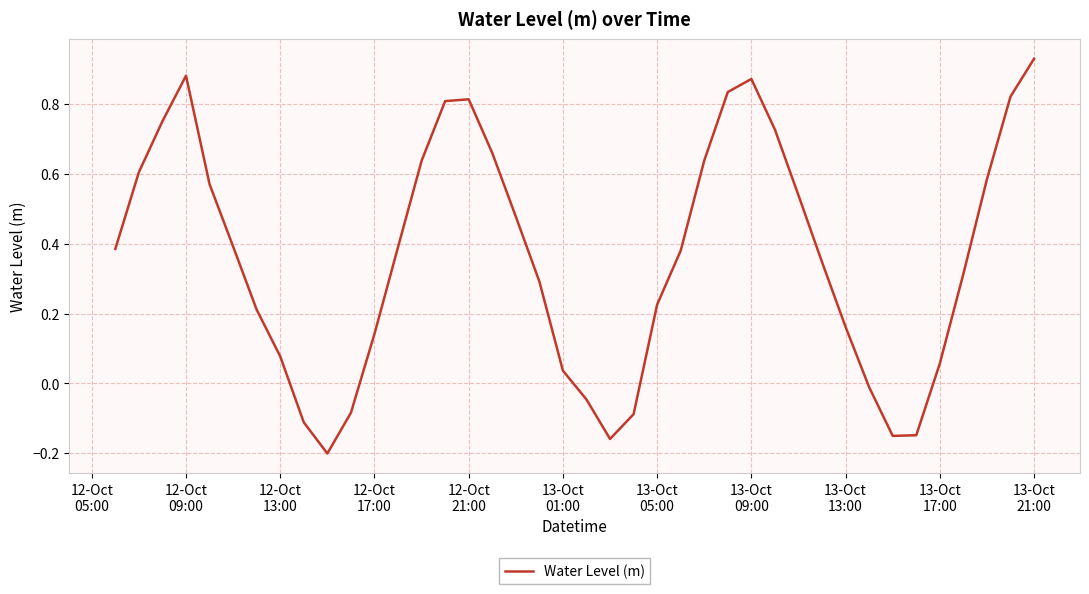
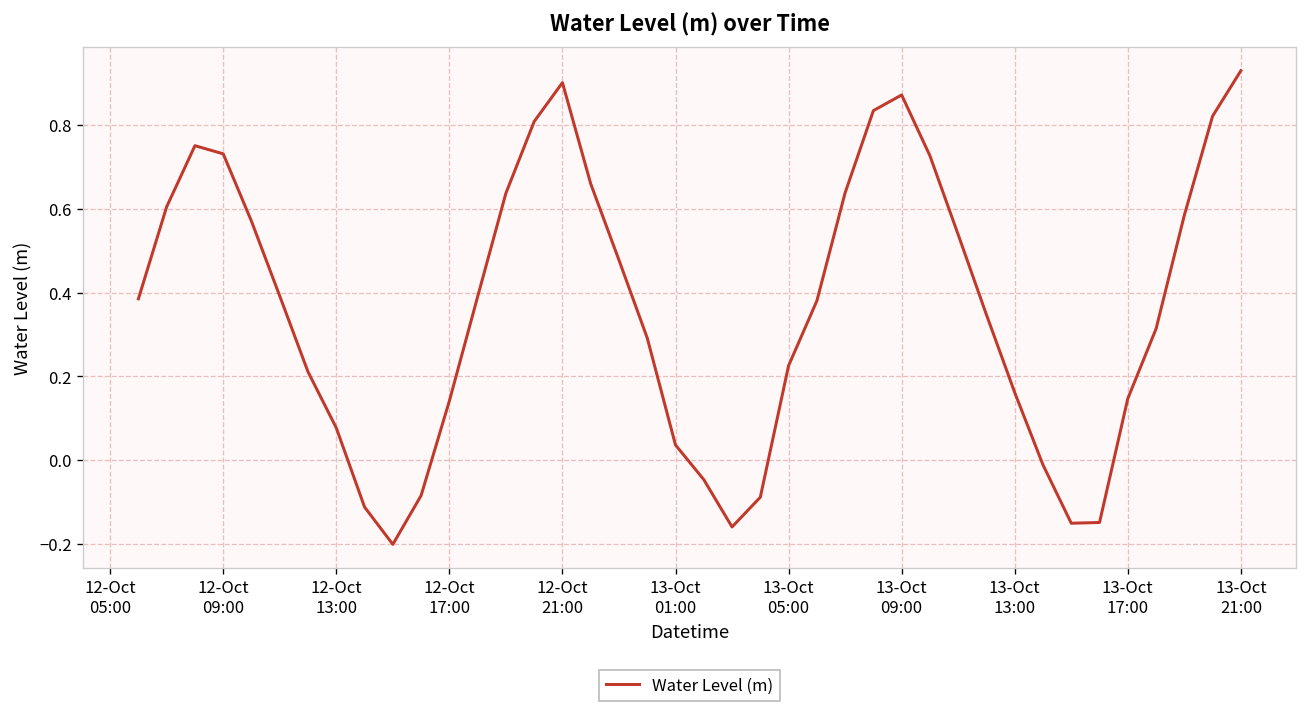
  {
-   "12-Oct 09:00": 0.88,
+   "12-Oct 09:00": 0.73,
    "12-Oct 13:00": 0.08,
    "12-Oct 17:00": 0.14,
-   "12-Oct 21:00": 0.81,
+   "12-Oct 21:00": 0.90,
    "13-Oct 01:00": 0.04,
    "13-Oct 05:00": 0.23,
    "13-Oct 09:00": 0.87,
    "13-Oct 13:00": 0.16,
-   "13-Oct 17:00": 0.06,
+   "13-Oct 17:00": 0.15,
    "13-Oct 21:00": 0.93
  }
